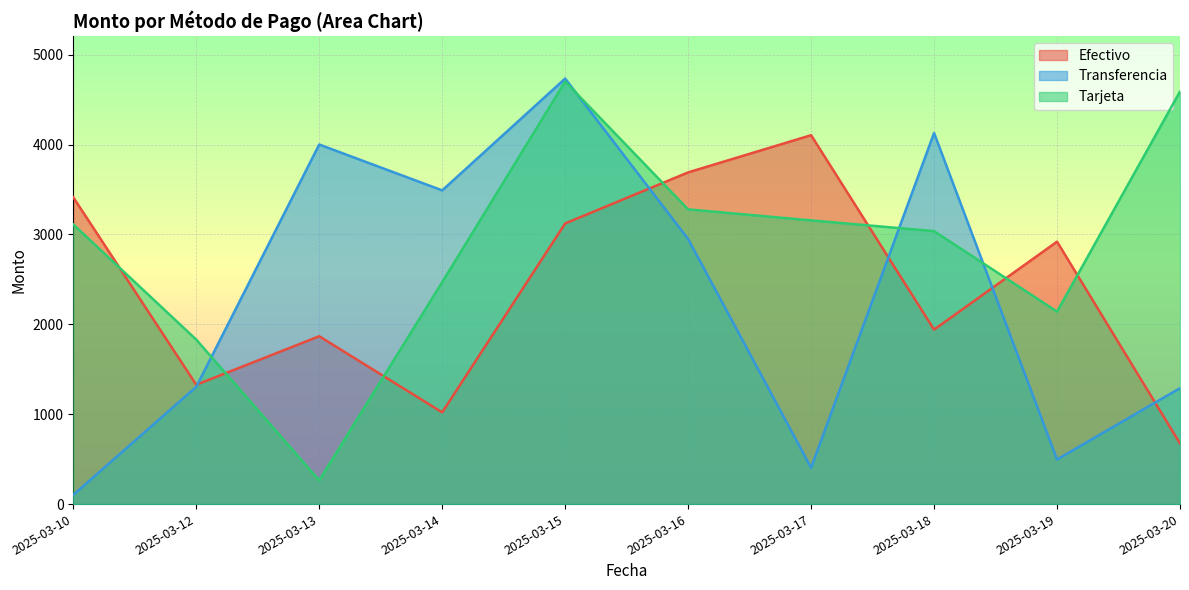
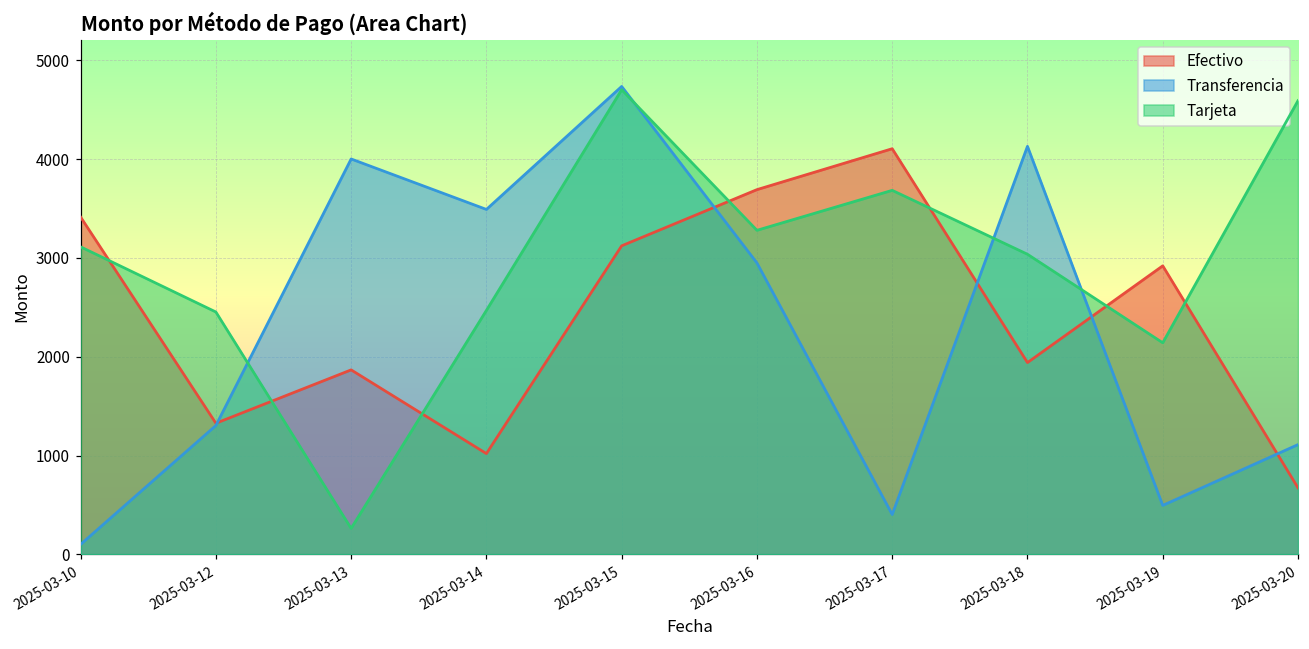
  {
    "Efectivo": {
      "2025-03-10": 3400,
      "2025-03-13": 1900,
      "2025-03-14": 1000,
      "2025-03-15": 3100,
      "2025-03-16": 3700,
      "2025-03-17": 4100,
      "2025-03-18": 1900,
      "2025-03-19": 2900,
      "2025-03-20": 700
    },
    "Transferencia": {
      "2025-03-10": 100,
      "2025-03-13": 4000,
      "2025-03-14": 3500,
      "2025-03-15": 4700,
      "2025-03-16": 2900,
      "2025-03-17": 400,
      "2025-03-18": 4100,
      "2025-03-19": 500,
-     "2025-03-20": 1300
+     "2025-03-20": 1100
    },
    "Tarjeta": {
      "2025-03-10": 3100,
-     "2025-03-12": 1800,
+     "2025-03-12": 2500,
      "2025-03-13": 300,
      "2025-03-14": 2500,
      "2025-03-15": 4700,
      "2025-03-16": 3300,
-     "2025-03-17": 3200,
+     "2025-03-17": 3700,
      "2025-03-18": 3000,
      "2025-03-19": 2100,
      "2025-03-20": 4600
    }
  }
